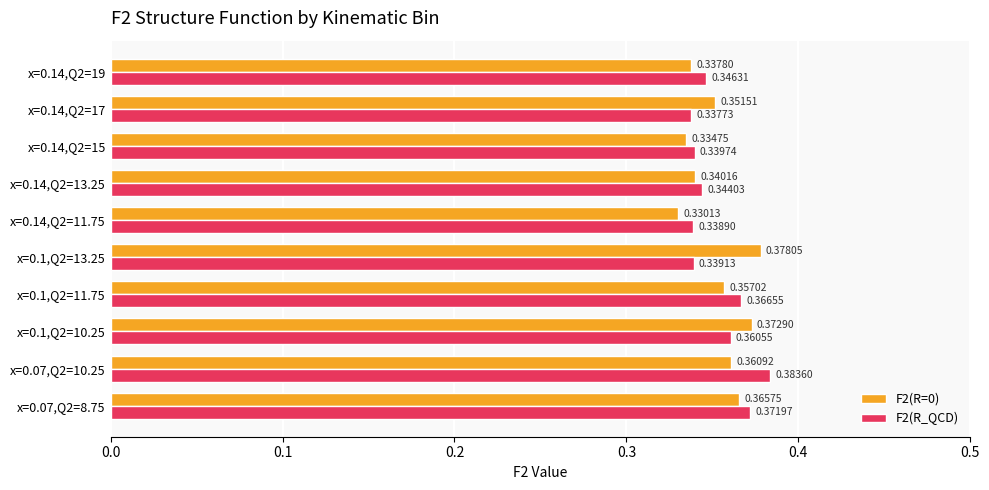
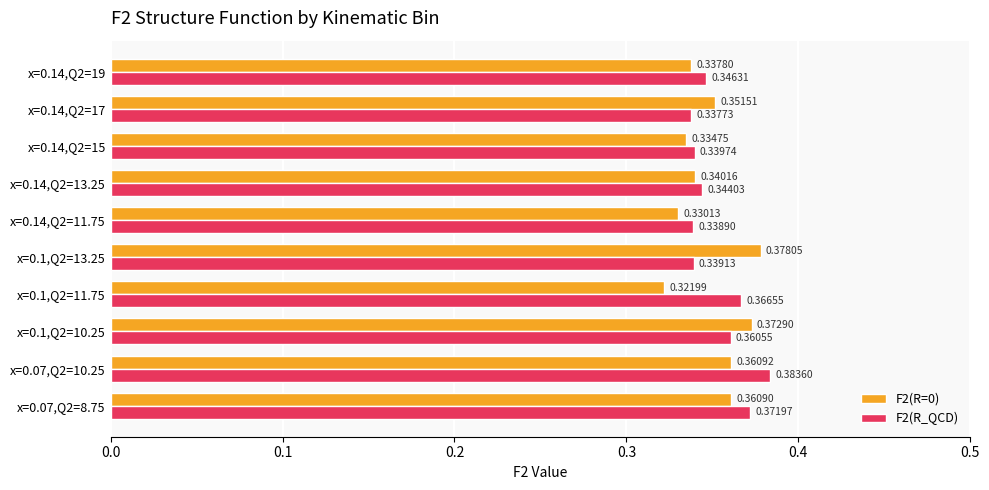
  {
    "F2(R=0)": {
      "x=0.14,Q2=19": 0.33780,
      "x=0.14,Q2=17": 0.35151,
      "x=0.14,Q2=15": 0.33475,
      "x=0.14,Q2=13.25": 0.34016,
      "x=0.14,Q2=11.75": 0.33013,
      "x=0.1,Q2=13.25": 0.37805,
-     "x=0.1,Q2=11.75": 0.35702,
+     "x=0.1,Q2=11.75": 0.32199,
      "x=0.1,Q2=10.25": 0.37290,
      "x=0.07,Q2=10.25": 0.36092,
-     "x=0.07,Q2=8.75": 0.36575
+     "x=0.07,Q2=8.75": 0.36090
    },
    "F2(R_QCD)": {
      "x=0.14,Q2=19": 0.34631,
      "x=0.14,Q2=17": 0.33773,
      "x=0.14,Q2=15": 0.33974,
      "x=0.14,Q2=13.25": 0.34403,
      "x=0.14,Q2=11.75": 0.33890,
      "x=0.1,Q2=13.25": 0.33913,
      "x=0.1,Q2=11.75": 0.36655,
      "x=0.1,Q2=10.25": 0.36055,
      "x=0.07,Q2=10.25": 0.38360,
      "x=0.07,Q2=8.75": 0.37197
    }
  }
